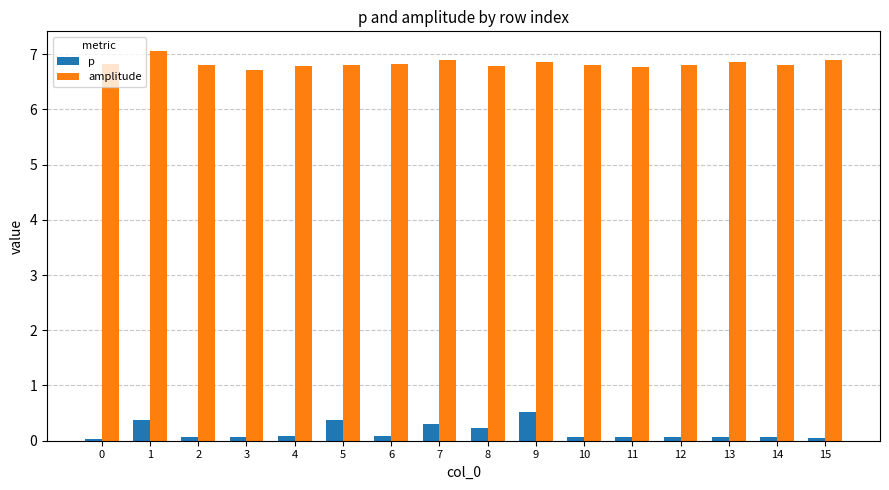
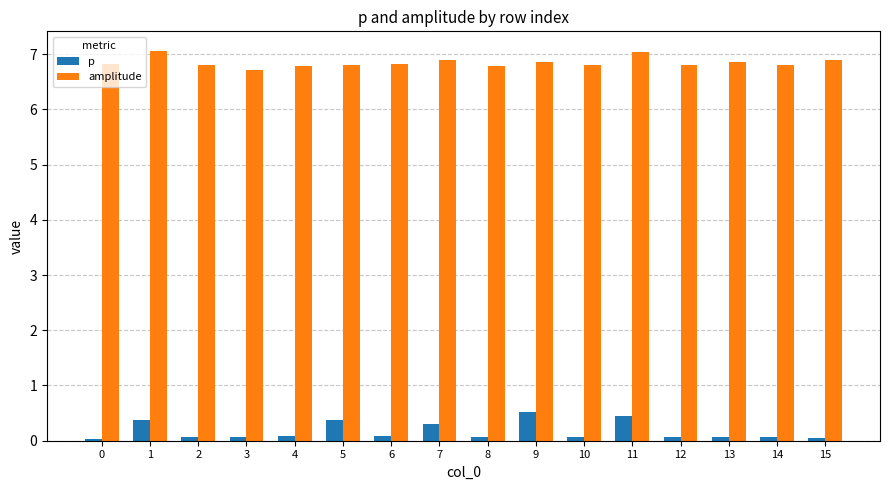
  {
    "p": {
      "1": 0.4,
      "2": 0.1,
      "3": 0.1,
      "4": 0.1,
      "5": 0.4,
      "6": 0.1,
      "7": 0.3,
-     "8": 0.2,
+     "8": 0.1,
      "9": 0.5,
      "10": 0.1,
-     "11": 0.1,
+     "11": 0.5,
      "12": 0.1,
      "13": 0.1,
      "14": 0.1,
      "15": 0.1
    },
    "amplitude": {
      "1": 7.1,
      "2": 6.8,
      "3": 6.7,
      "4": 6.8,
      "5": 6.8,
      "6": 6.8,
      "7": 6.9,
      "8": 6.8,
      "9": 6.9,
      "10": 6.8,
-     "11": 6.8,
+     "11": 7.0,
      "12": 6.8,
      "13": 6.9,
      "14": 6.8,
      "15": 6.9
    }
  }
